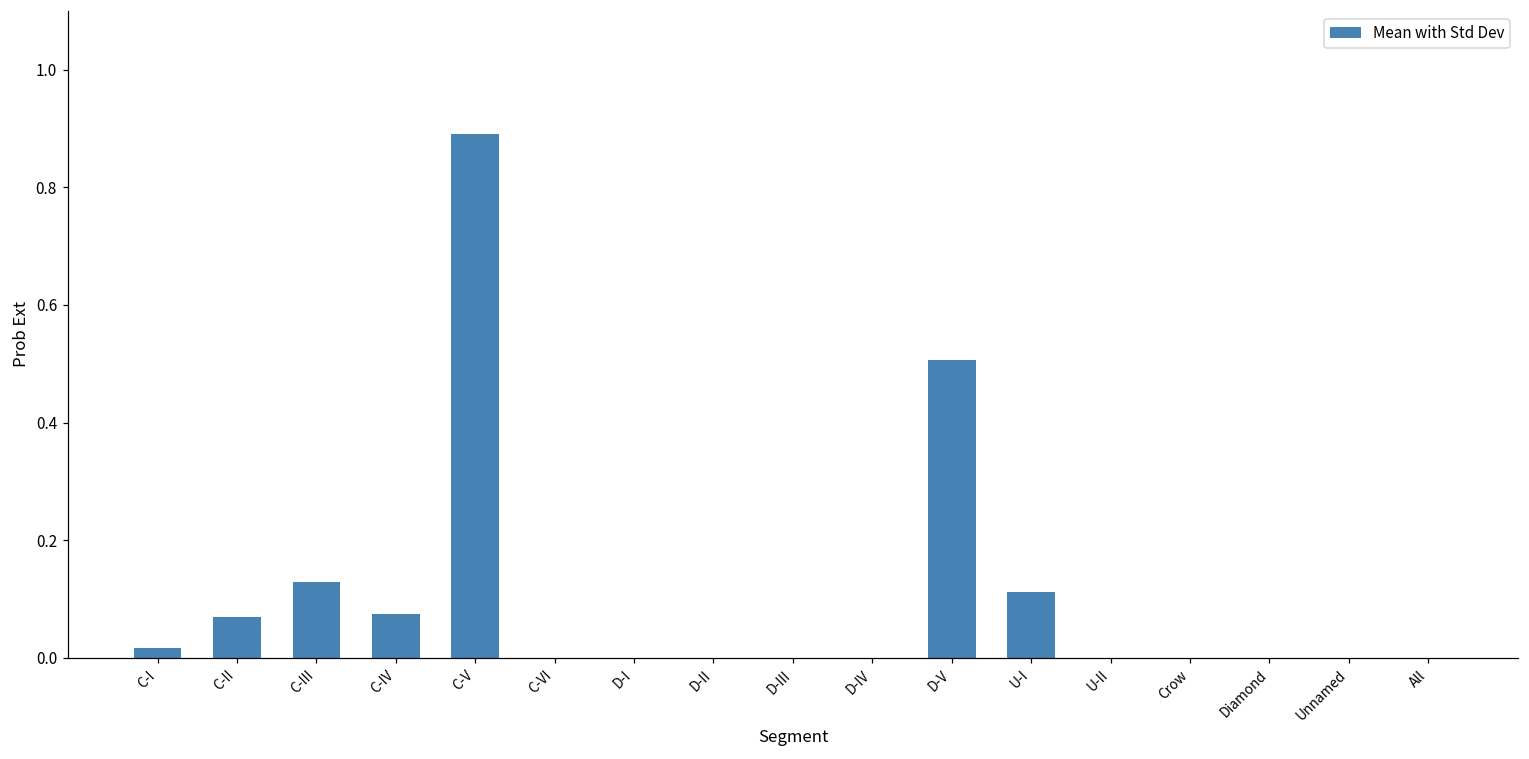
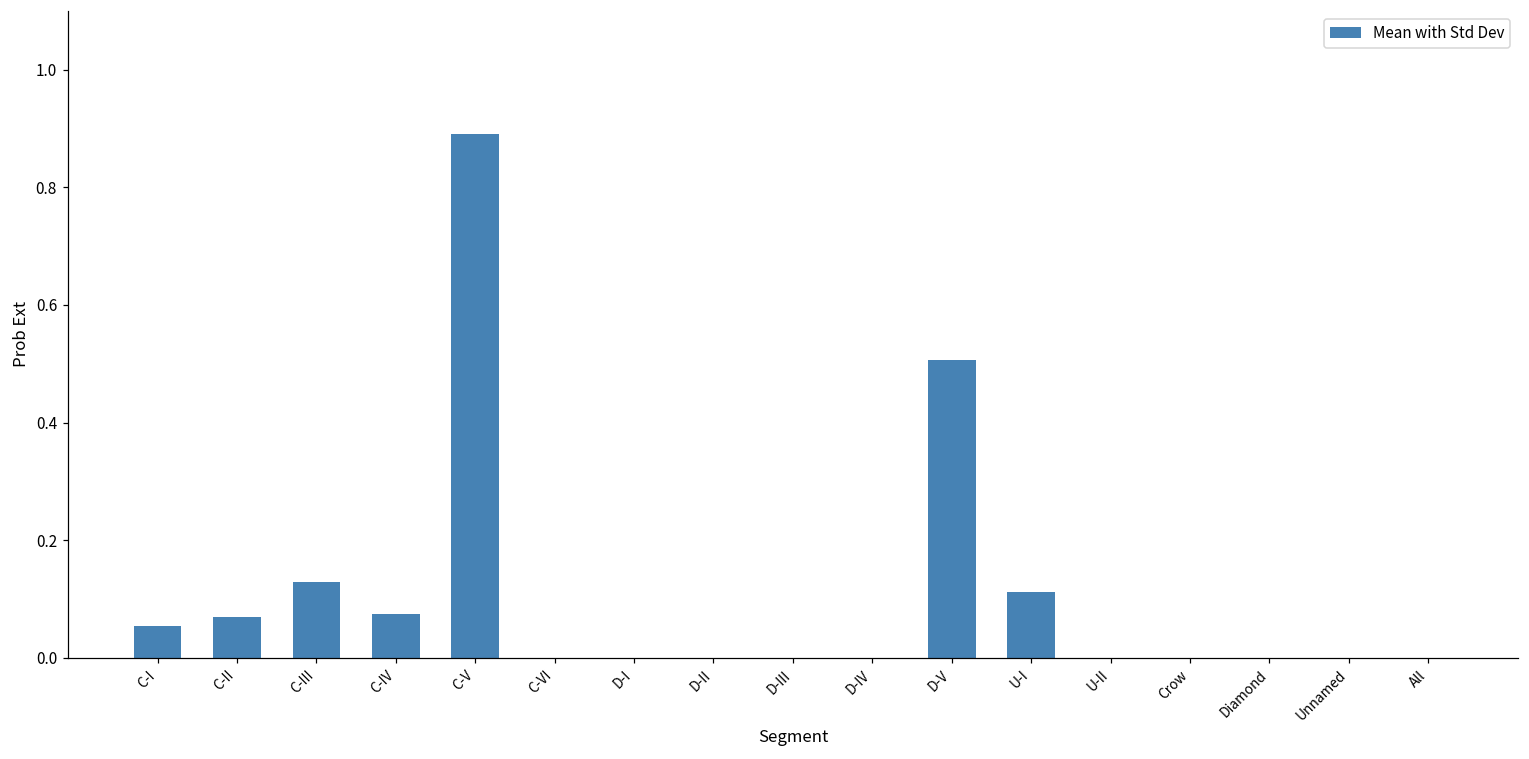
  {
-   "C-I": 0.02,
+   "C-I": 0.05,
    "C-II": 0.07,
    "C-III": 0.13,
    "C-IV": 0.07,
    "C-V": 0.89,
    "C-VI": 0.00,
    "D-I": 0.00,
    "D-II": 0.00,
    "D-III": 0.00,
    "D-IV": 0.00,
    "D-V": 0.51,
    "U-I": 0.11,
    "U-II": 0.00,
    "Crow": 0.00,
    "Diamond": 0.00,
    "Unnamed": 0.00,
    "All": 0.00
  }
